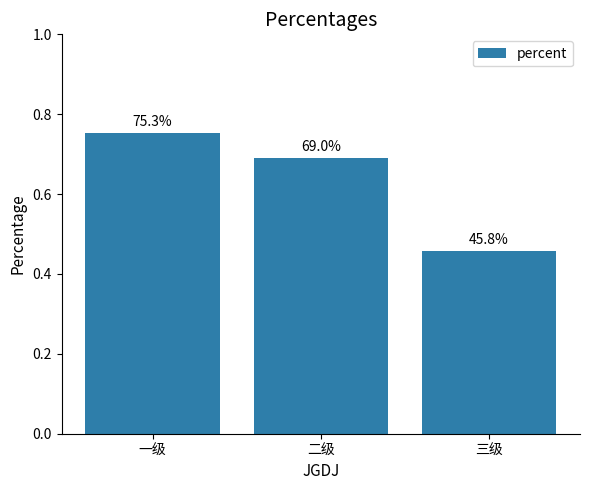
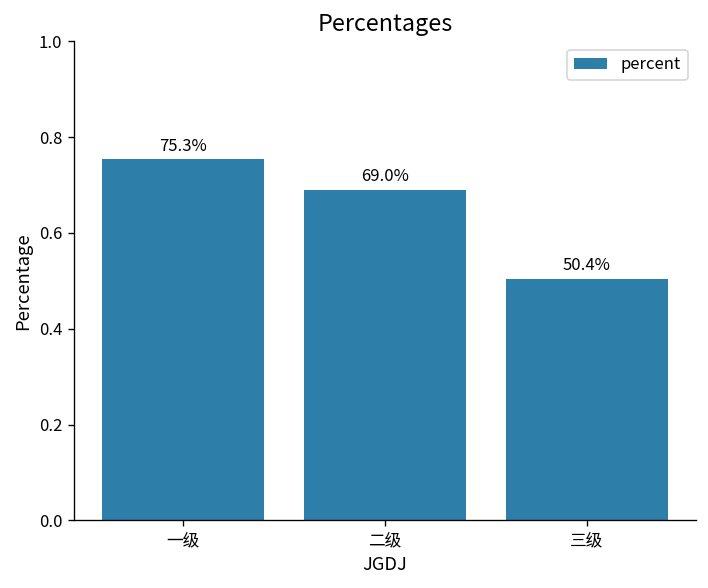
  {
    "一级": "75.3%",
    "二级": "69.0%",
-   "三级": "45.8%"
+   "三级": "50.4%"
  }
